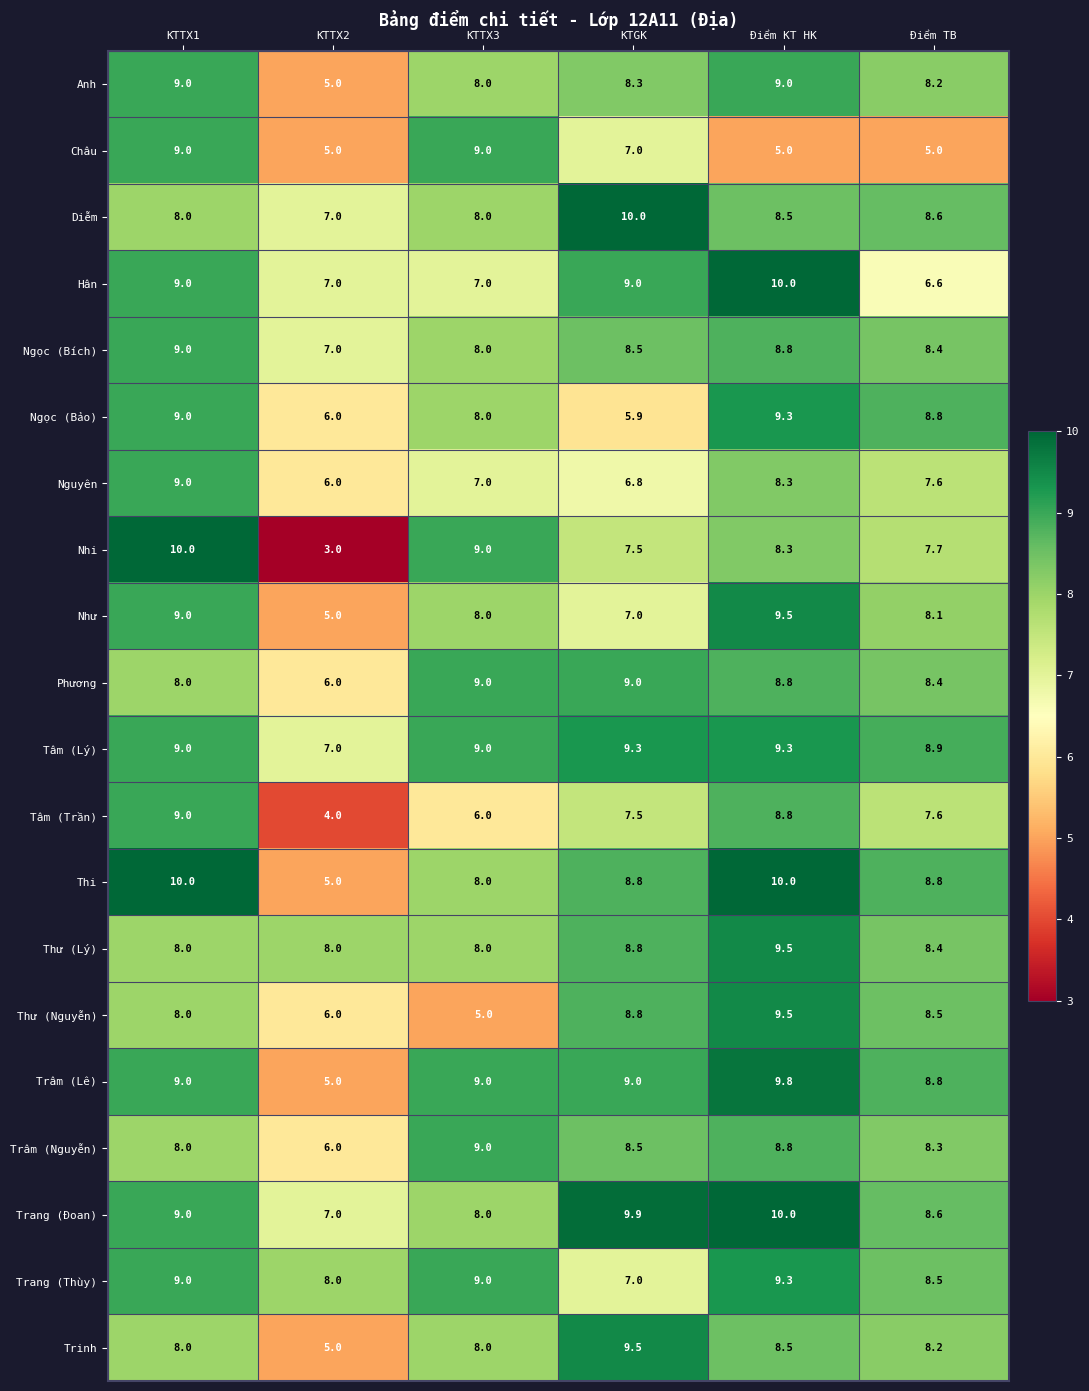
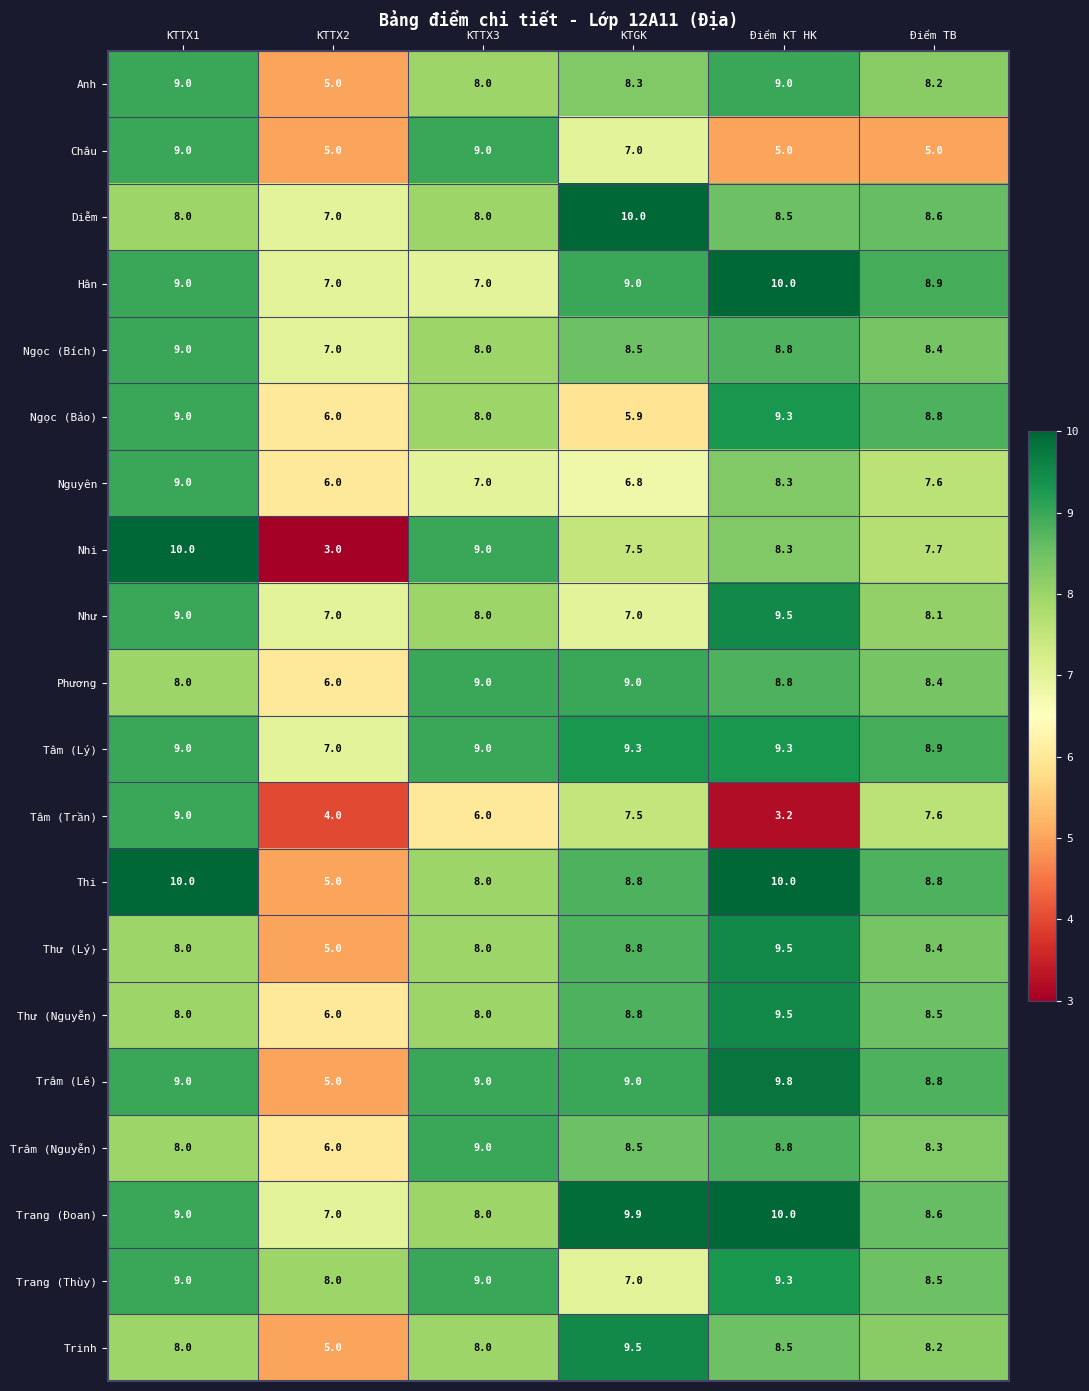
  {
    "Anh": {
      "KTTX1": 9.0,
      "KTTX2": 5.0,
      "KTTX3": 8.0,
      "KTGK": 8.3,
      "Điểm KT HK": 9.0,
      "Điểm TB": 8.2
    },
    "Châu": {
      "KTTX1": 9.0,
      "KTTX2": 5.0,
      "KTTX3": 9.0,
      "KTGK": 7.0,
      "Điểm KT HK": 5.0,
      "Điểm TB": 5.0
    },
    "Diễm": {
      "KTTX1": 8.0,
      "KTTX2": 7.0,
      "KTTX3": 8.0,
      "KTGK": 10.0,
      "Điểm KT HK": 8.5,
      "Điểm TB": 8.6
    },
    "Hân": {
      "KTTX1": 9.0,
      "KTTX2": 7.0,
      "KTTX3": 7.0,
      "KTGK": 9.0,
      "Điểm KT HK": 10.0,
-     "Điểm TB": 6.6
+     "Điểm TB": 8.9
    },
    "Ngọc (Bích)": {
      "KTTX1": 9.0,
      "KTTX2": 7.0,
      "KTTX3": 8.0,
      "KTGK": 8.5,
      "Điểm KT HK": 8.8,
      "Điểm TB": 8.4
    },
    "Ngọc (Bảo)": {
      "KTTX1": 9.0,
      "KTTX2": 6.0,
      "KTTX3": 8.0,
      "KTGK": 5.9,
      "Điểm KT HK": 9.3,
      "Điểm TB": 8.8
    },
    "Nguyên": {
      "KTTX1": 9.0,
      "KTTX2": 6.0,
      "KTTX3": 7.0,
      "KTGK": 6.8,
      "Điểm KT HK": 8.3,
      "Điểm TB": 7.6
    },
    "Nhi": {
      "KTTX1": 10.0,
      "KTTX2": 3.0,
      "KTTX3": 9.0,
      "KTGK": 7.5,
      "Điểm KT HK": 8.3,
      "Điểm TB": 7.7
    },
    "Như": {
      "KTTX1": 9.0,
-     "KTTX2": 5.0,
+     "KTTX2": 7.0,
      "KTTX3": 8.0,
      "KTGK": 7.0,
      "Điểm KT HK": 9.5,
      "Điểm TB": 8.1
    },
    "Phương": {
      "KTTX1": 8.0,
      "KTTX2": 6.0,
      "KTTX3": 9.0,
      "KTGK": 9.0,
      "Điểm KT HK": 8.8,
      "Điểm TB": 8.4
    },
    "Tâm (Lý)": {
      "KTTX1": 9.0,
      "KTTX2": 7.0,
      "KTTX3": 9.0,
      "KTGK": 9.3,
      "Điểm KT HK": 9.3,
      "Điểm TB": 8.9
    },
    "Tâm (Trần)": {
      "KTTX1": 9.0,
      "KTTX2": 4.0,
      "KTTX3": 6.0,
      "KTGK": 7.5,
-     "Điểm KT HK": 8.8,
+     "Điểm KT HK": 3.2,
      "Điểm TB": 7.6
    },
    "Thi": {
      "KTTX1": 10.0,
      "KTTX2": 5.0,
      "KTTX3": 8.0,
      "KTGK": 8.8,
      "Điểm KT HK": 10.0,
      "Điểm TB": 8.8
    },
    "Thư (Lý)": {
      "KTTX1": 8.0,
-     "KTTX2": 8.0,
+     "KTTX2": 5.0,
      "KTTX3": 8.0,
      "KTGK": 8.8,
      "Điểm KT HK": 9.5,
      "Điểm TB": 8.4
    },
    "Thư (Nguyễn)": {
      "KTTX1": 8.0,
      "KTTX2": 6.0,
-     "KTTX3": 5.0,
+     "KTTX3": 8.0,
      "KTGK": 8.8,
      "Điểm KT HK": 9.5,
      "Điểm TB": 8.5
    },
    "Trâm (Lê)": {
      "KTTX1": 9.0,
      "KTTX2": 5.0,
      "KTTX3": 9.0,
      "KTGK": 9.0,
      "Điểm KT HK": 9.8,
      "Điểm TB": 8.8
    },
    "Trâm (Nguyễn)": {
      "KTTX1": 8.0,
      "KTTX2": 6.0,
      "KTTX3": 9.0,
      "KTGK": 8.5,
      "Điểm KT HK": 8.8,
      "Điểm TB": 8.3
    },
    "Trang (Đoan)": {
      "KTTX1": 9.0,
      "KTTX2": 7.0,
      "KTTX3": 8.0,
      "KTGK": 9.9,
      "Điểm KT HK": 10.0,
      "Điểm TB": 8.6
    },
    "Trang (Thùy)": {
      "KTTX1": 9.0,
      "KTTX2": 8.0,
      "KTTX3": 9.0,
      "KTGK": 7.0,
      "Điểm KT HK": 9.3,
      "Điểm TB": 8.5
    },
    "Trinh": {
      "KTTX1": 8.0,
      "KTTX2": 5.0,
      "KTTX3": 8.0,
      "KTGK": 9.5,
      "Điểm KT HK": 8.5,
      "Điểm TB": 8.2
    }
  }
